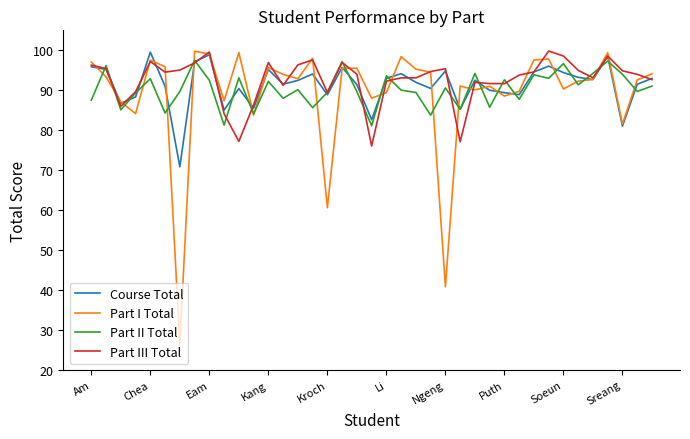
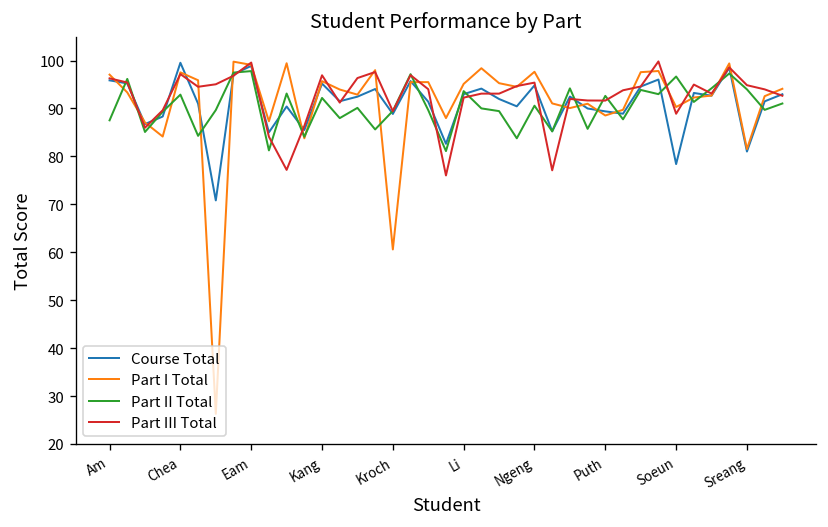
  {
    "Course Total": {
      "Chea": 100,
      "Puth": 89,
-     "Soeun": 94
+     "Soeun": 78
    },
    "Part I Total": {
      "Am": 97,
      "Kroch": 61,
-     "Li": 89,
-     "Ngeng": 41,
+     "Li": 95,
+     "Ngeng": 98,
      "Puth": 89,
      "Soeun": 90
    },
    "Part II Total": {
      "Am": 88,
      "Chea": 93,
-     "Eam": 93,
+     "Eam": 98,
      "Kang": 92,
      "Ngeng": 91,
      "Puth": 93,
      "Soeun": 97,
      "Sreang": 94
    },
    "Part III Total": {
      "Kang": 97,
      "Li": 92,
      "Puth": 92,
-     "Soeun": 99,
+     "Soeun": 89,
      "Sreang": 95
    }
  }
